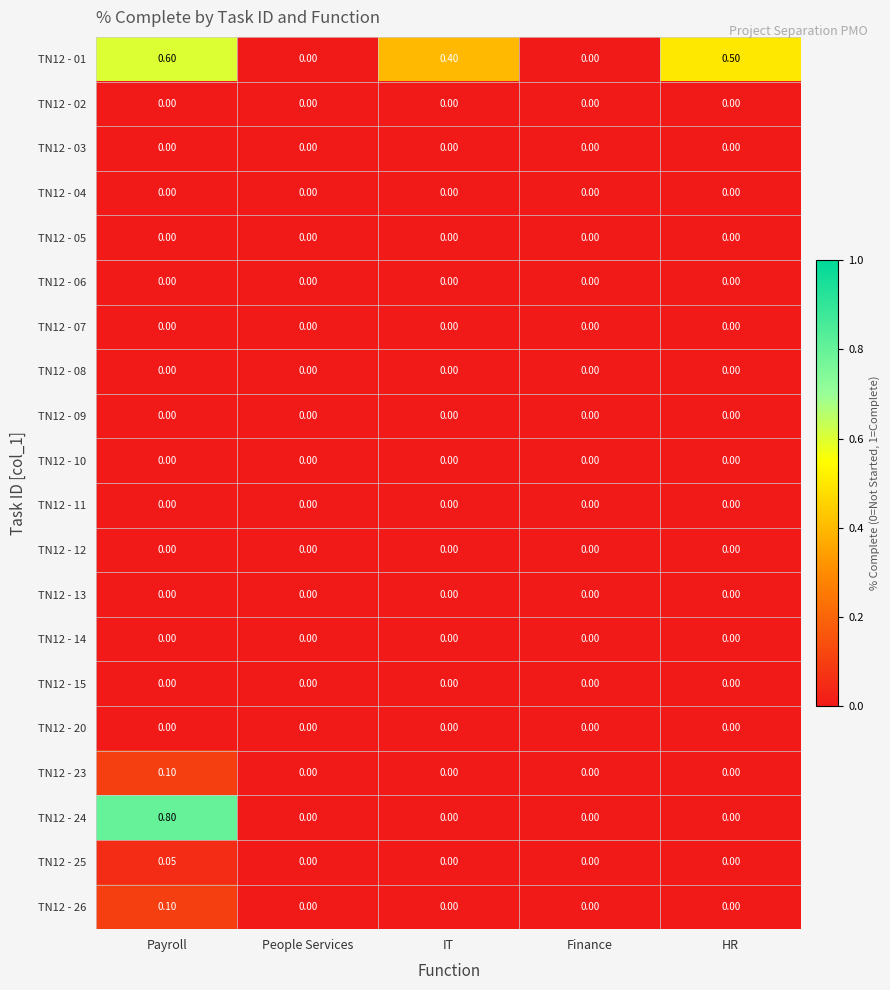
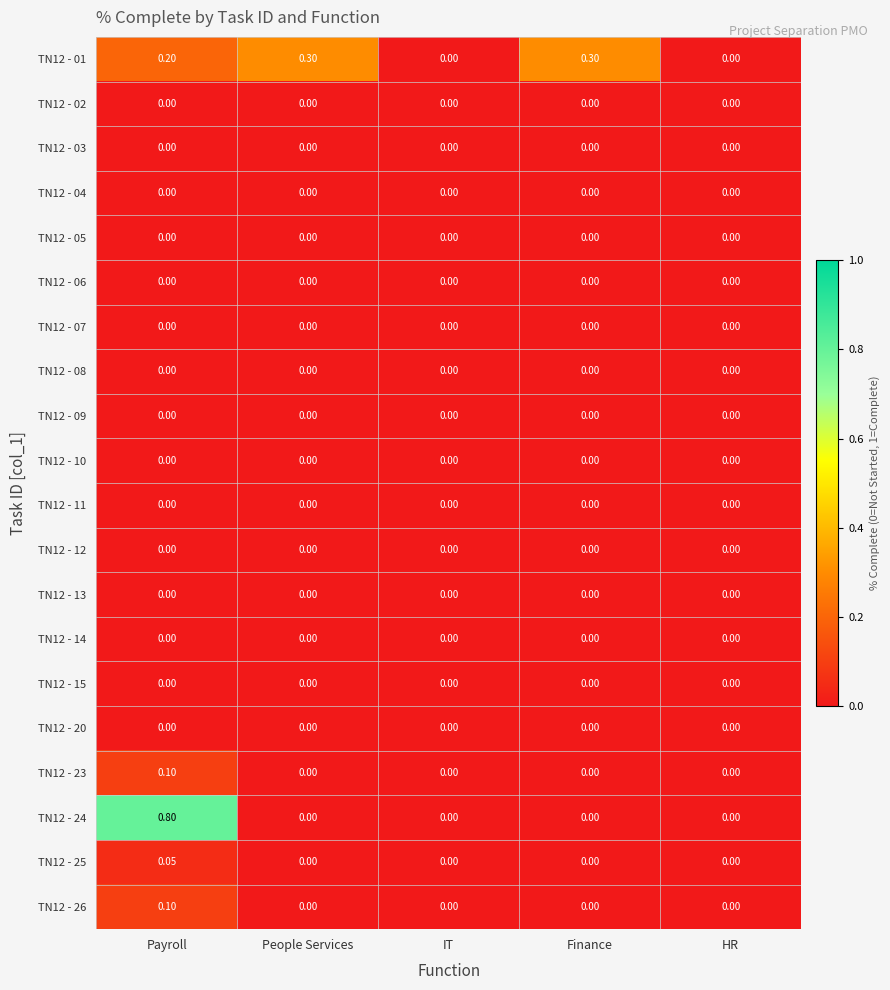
  {
    "TN12 - 01": {
-     "Payroll": 0.60,
-     "People Services": 0.00,
-     "IT": 0.40,
-     "Finance": 0.00,
-     "HR": 0.50
+     "Payroll": 0.20,
+     "People Services": 0.30,
+     "IT": 0.00,
+     "Finance": 0.30,
+     "HR": 0.00
    },
    "TN12 - 02": {
      "Payroll": 0.00,
      "People Services": 0.00,
      "IT": 0.00,
      "Finance": 0.00,
      "HR": 0.00
    },
    "TN12 - 03": {
      "Payroll": 0.00,
      "People Services": 0.00,
      "IT": 0.00,
      "Finance": 0.00,
      "HR": 0.00
    },
    "TN12 - 04": {
      "Payroll": 0.00,
      "People Services": 0.00,
      "IT": 0.00,
      "Finance": 0.00,
      "HR": 0.00
    },
    "TN12 - 05": {
      "Payroll": 0.00,
      "People Services": 0.00,
      "IT": 0.00,
      "Finance": 0.00,
      "HR": 0.00
    },
    "TN12 - 06": {
      "Payroll": 0.00,
      "People Services": 0.00,
      "IT": 0.00,
      "Finance": 0.00,
      "HR": 0.00
    },
    "TN12 - 07": {
      "Payroll": 0.00,
      "People Services": 0.00,
      "IT": 0.00,
      "Finance": 0.00,
      "HR": 0.00
    },
    "TN12 - 08": {
      "Payroll": 0.00,
      "People Services": 0.00,
      "IT": 0.00,
      "Finance": 0.00,
      "HR": 0.00
    },
    "TN12 - 09": {
      "Payroll": 0.00,
      "People Services": 0.00,
      "IT": 0.00,
      "Finance": 0.00,
      "HR": 0.00
    },
    "TN12 - 10": {
      "Payroll": 0.00,
      "People Services": 0.00,
      "IT": 0.00,
      "Finance": 0.00,
      "HR": 0.00
    },
    "TN12 - 11": {
      "Payroll": 0.00,
      "People Services": 0.00,
      "IT": 0.00,
      "Finance": 0.00,
      "HR": 0.00
    },
    "TN12 - 12": {
      "Payroll": 0.00,
      "People Services": 0.00,
      "IT": 0.00,
      "Finance": 0.00,
      "HR": 0.00
    },
    "TN12 - 13": {
      "Payroll": 0.00,
      "People Services": 0.00,
      "IT": 0.00,
      "Finance": 0.00,
      "HR": 0.00
    },
    "TN12 - 14": {
      "Payroll": 0.00,
      "People Services": 0.00,
      "IT": 0.00,
      "Finance": 0.00,
      "HR": 0.00
    },
    "TN12 - 15": {
      "Payroll": 0.00,
      "People Services": 0.00,
      "IT": 0.00,
      "Finance": 0.00,
      "HR": 0.00
    },
    "TN12 - 20": {
      "Payroll": 0.00,
      "People Services": 0.00,
      "IT": 0.00,
      "Finance": 0.00,
      "HR": 0.00
    },
    "TN12 - 23": {
      "Payroll": 0.10,
      "People Services": 0.00,
      "IT": 0.00,
      "Finance": 0.00,
      "HR": 0.00
    },
    "TN12 - 24": {
      "Payroll": 0.80,
      "People Services": 0.00,
      "IT": 0.00,
      "Finance": 0.00,
      "HR": 0.00
    },
    "TN12 - 25": {
      "Payroll": 0.05,
      "People Services": 0.00,
      "IT": 0.00,
      "Finance": 0.00,
      "HR": 0.00
    },
    "TN12 - 26": {
      "Payroll": 0.10,
      "People Services": 0.00,
      "IT": 0.00,
      "Finance": 0.00,
      "HR": 0.00
    }
  }
